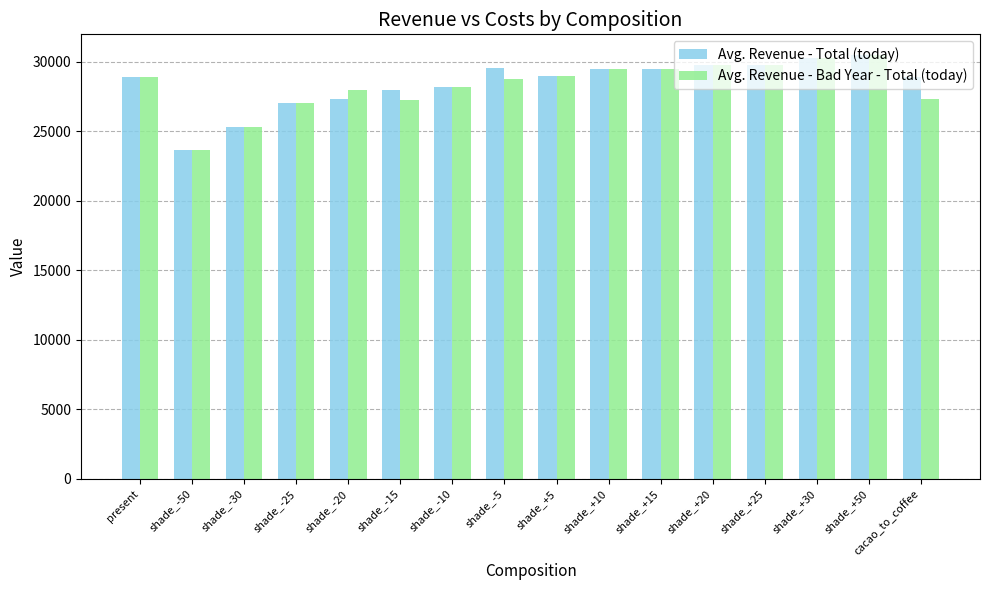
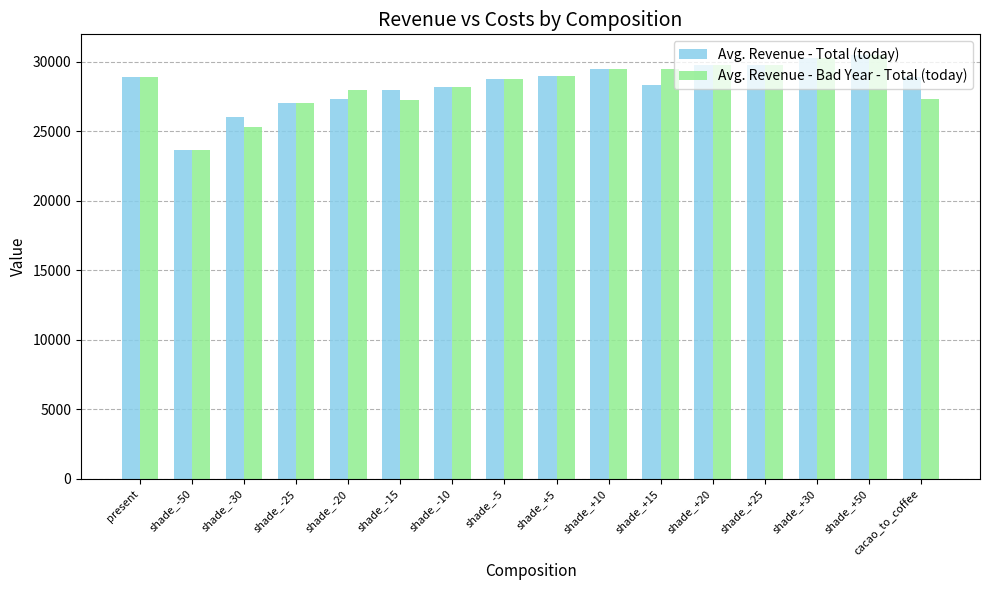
  {
    "Avg. Revenue - Total (today)": {
      "present": 28900,
      "shade_-50": 23700,
-     "shade_-30": 25300,
+     "shade_-30": 26000,
      "shade_-25": 27000,
      "shade_-20": 27300,
      "shade_-15": 28000,
      "shade_-10": 28200,
-     "shade_-5": 29600,
+     "shade_-5": 28800,
      "shade_+5": 29000,
      "shade_+10": 29500,
-     "shade_+15": 29500
+     "shade_+15": 28400
    },
    "Avg. Revenue - Bad Year - Total (today)": {
      "present": 28900,
      "shade_-50": 23600,
      "shade_-30": 25300,
      "shade_-25": 27000,
      "shade_-20": 28000,
      "shade_-15": 27300,
      "shade_-10": 28200,
      "shade_-5": 28800,
      "shade_+5": 29000,
      "shade_+10": 29500,
      "shade_+15": 29500,
      "cacao_to_coffee": 27400
    }
  }
